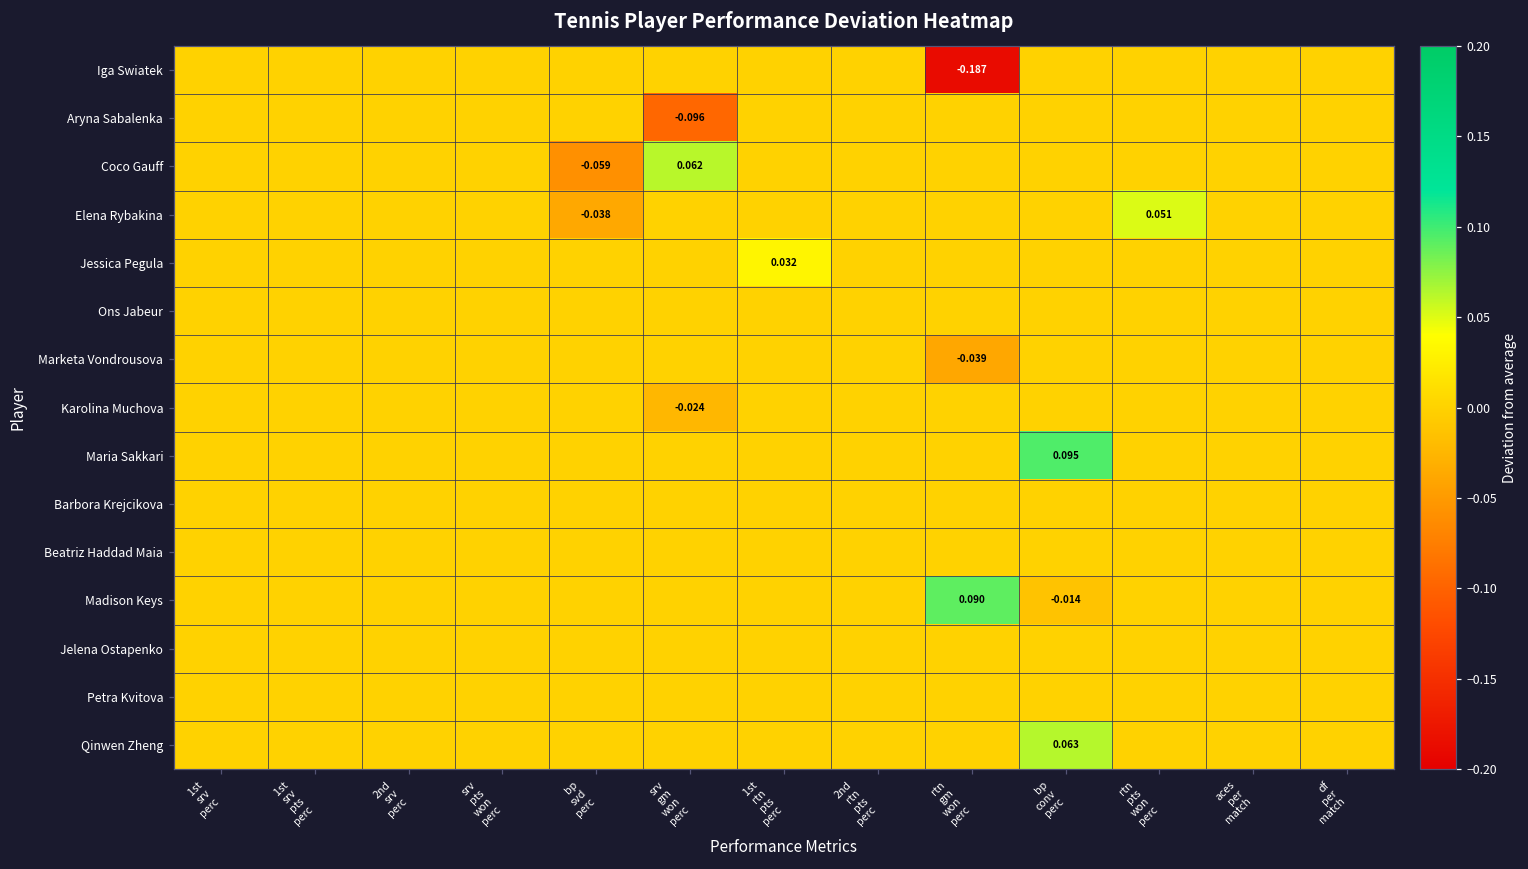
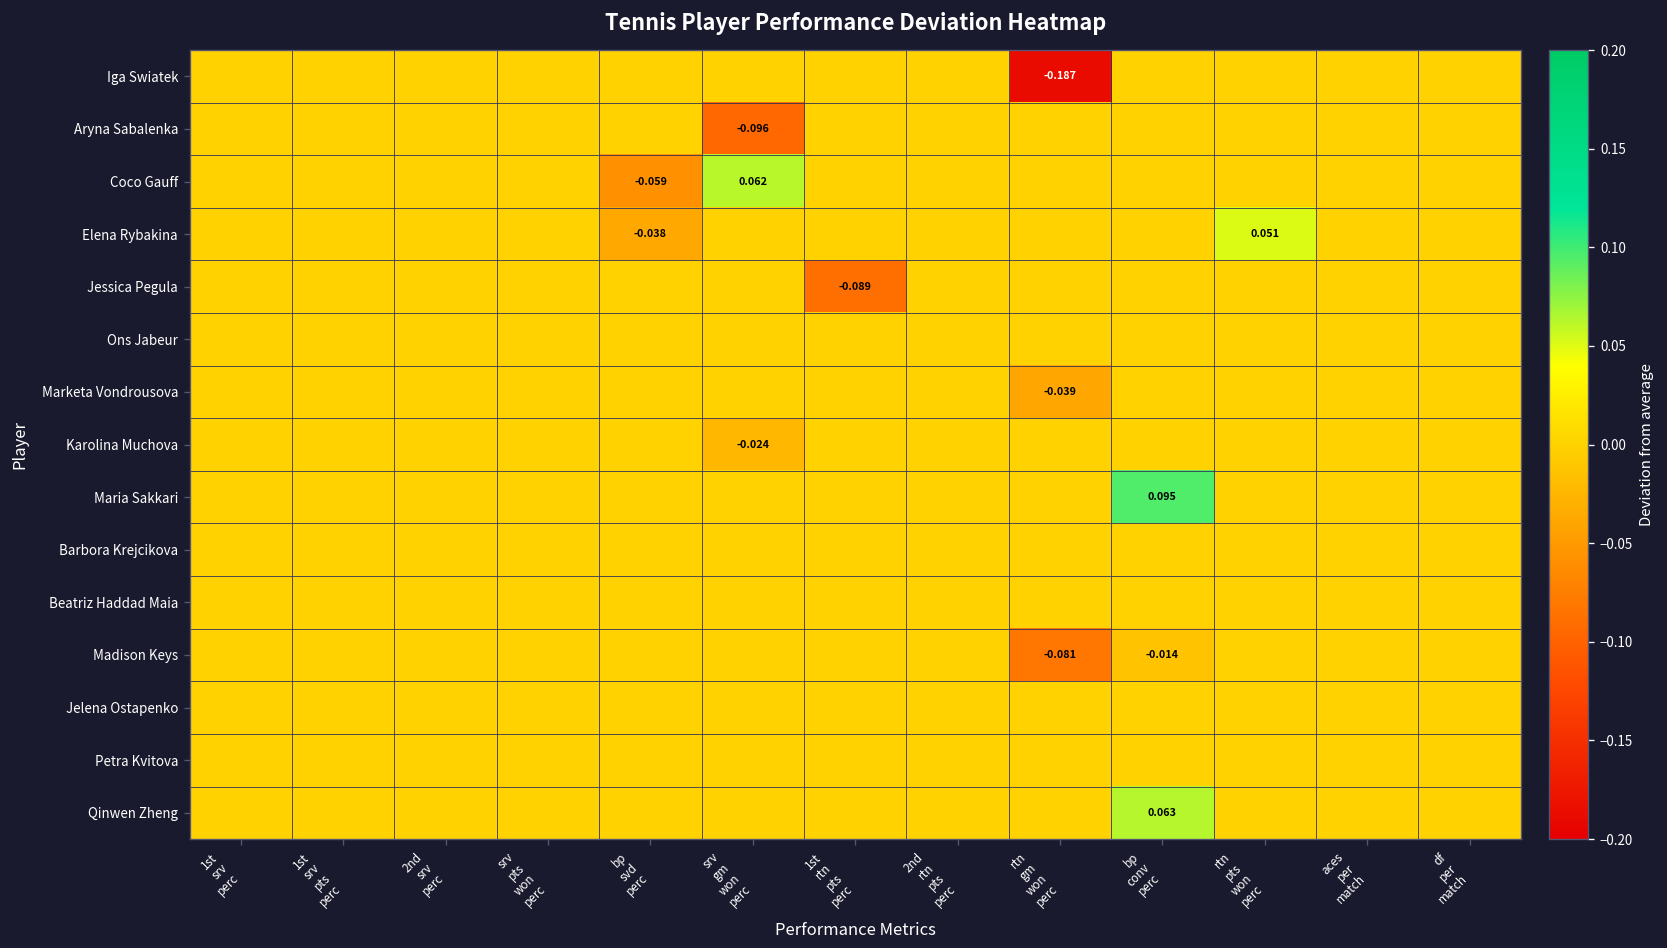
  {
    "Iga Swiatek": {
      "rtn gm won perc": -0.187
    },
    "Aryna Sabalenka": {
      "srv gm won perc": -0.096
    },
    "Coco Gauff": {
      "bp svd perc": -0.059,
      "srv gm won perc": 0.062
    },
    "Elena Rybakina": {
      "bp svd perc": -0.038,
      "rtn pts won perc": 0.051
    },
    "Jessica Pegula": {
-     "1st rtn pts perc": 0.032
+     "1st rtn pts perc": -0.089
    },
    "Marketa Vondrousova": {
      "rtn gm won perc": -0.039
    },
    "Karolina Muchova": {
      "srv gm won perc": -0.024
    },
    "Maria Sakkari": {
      "bp conv perc": 0.095
    },
    "Madison Keys": {
-     "rtn gm won perc": 0.090,
+     "rtn gm won perc": -0.081,
      "bp conv perc": -0.014
    },
    "Qinwen Zheng": {
      "bp conv perc": 0.063
    }
  }
